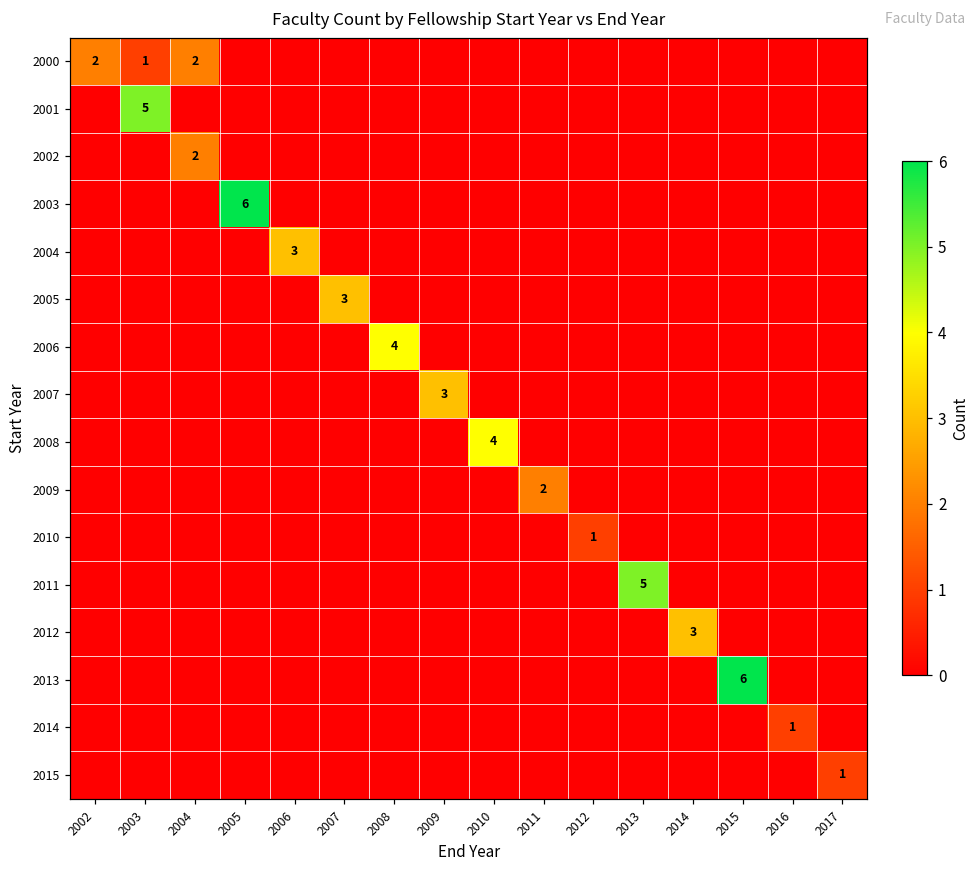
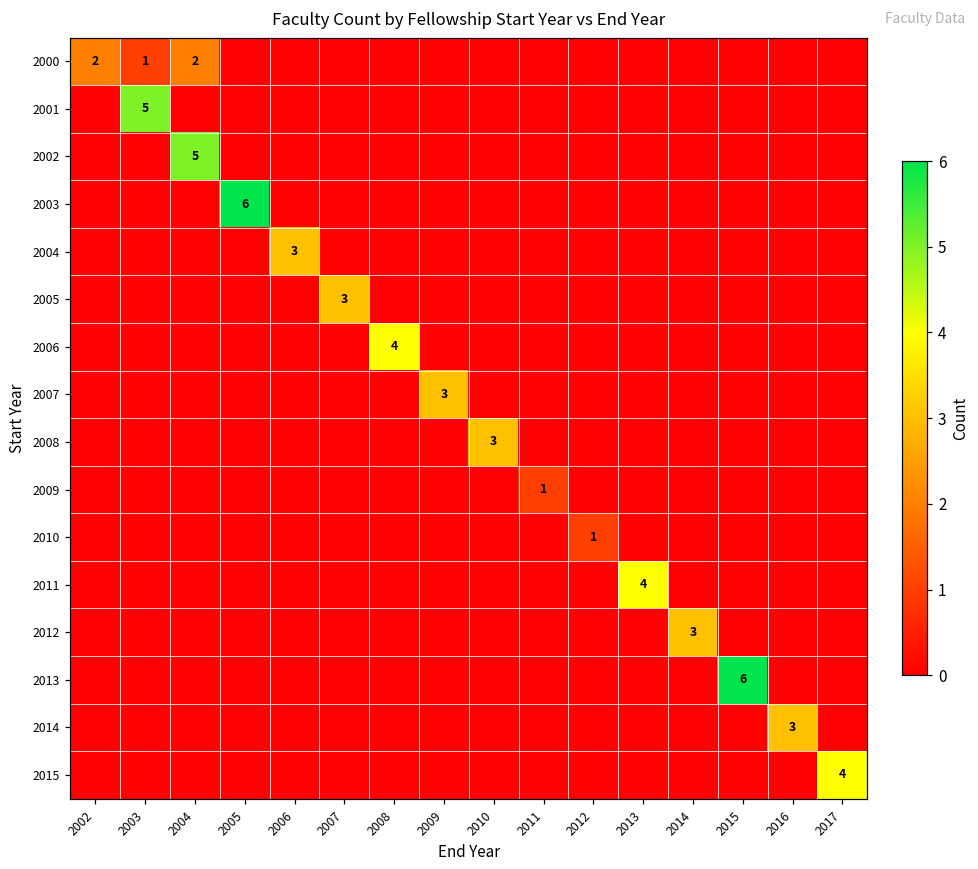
  {
    "2000": {
      "2002": 2,
      "2003": 1,
      "2004": 2
    },
    "2001": {
      "2003": 5
    },
    "2002": {
-     "2004": 2
+     "2004": 5
    },
    "2003": {
      "2005": 6
    },
    "2004": {
      "2006": 3
    },
    "2005": {
      "2007": 3
    },
    "2006": {
      "2008": 4
    },
    "2007": {
      "2009": 3
    },
    "2008": {
-     "2010": 4
+     "2010": 3
    },
    "2009": {
-     "2011": 2
+     "2011": 1
    },
    "2010": {
      "2012": 1
    },
    "2011": {
-     "2013": 5
+     "2013": 4
    },
    "2012": {
      "2014": 3
    },
    "2013": {
      "2015": 6
    },
    "2014": {
-     "2016": 1
+     "2016": 3
    },
    "2015": {
-     "2017": 1
+     "2017": 4
    }
  }
